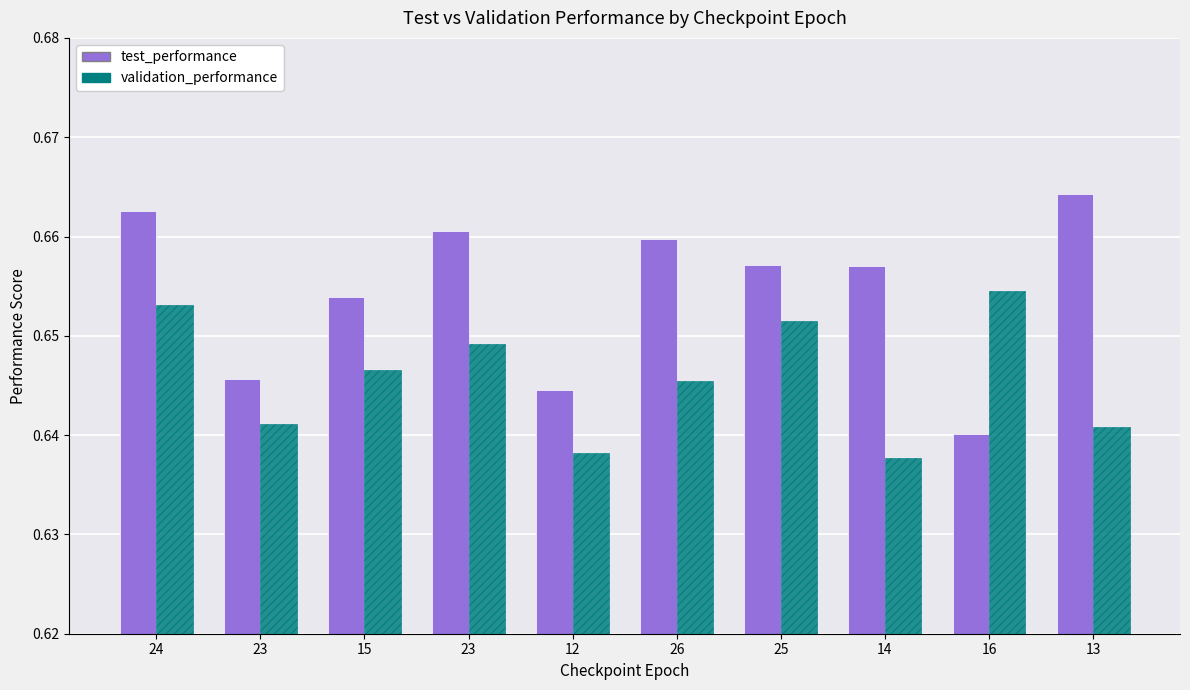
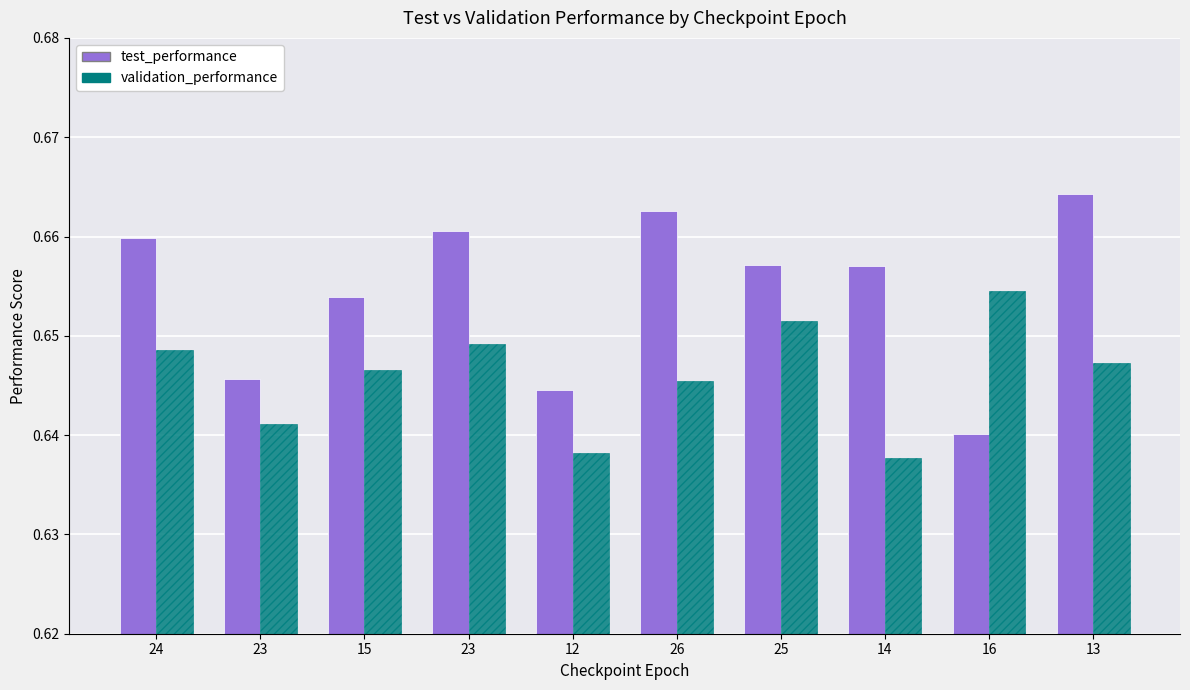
  {
    "test_performance": {
-     "24": 0.663,
+     "24": 0.660,
      "15": 0.654,
      "12": 0.645,
-     "26": 0.660,
+     "26": 0.663,
      "25": 0.657,
      "14": 0.657,
      "16": 0.640,
      "13": 0.664
    },
    "validation_performance": {
-     "24": 0.653,
+     "24": 0.649,
      "15": 0.647,
      "12": 0.638,
      "26": 0.645,
      "25": 0.652,
      "14": 0.638,
      "16": 0.655,
-     "13": 0.641
+     "13": 0.647
    }
  }
